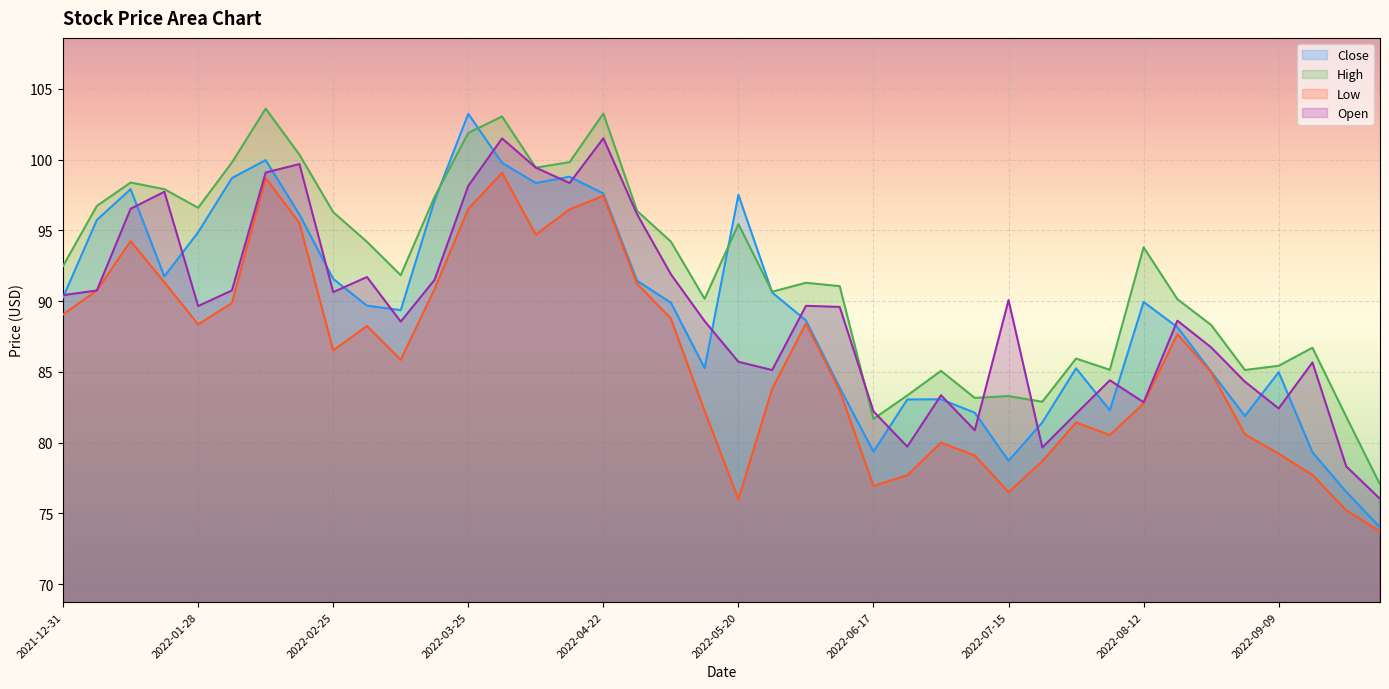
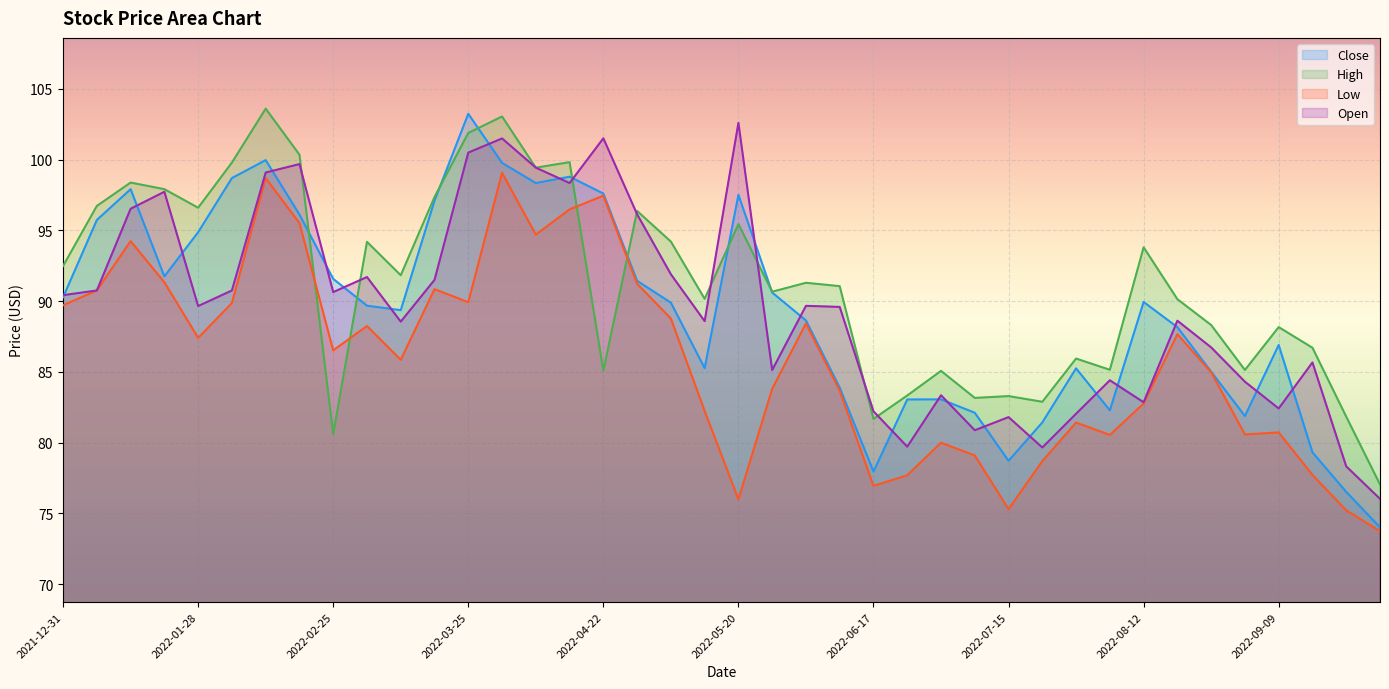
  {
    "Close": {
      "2022-01-28": 94.9,
      "2022-02-25": 91.6,
      "2022-03-25": 103.2,
      "2022-05-20": 97.5,
-     "2022-06-17": 79.4,
+     "2022-06-17": 78.0,
      "2022-07-15": 78.7,
      "2022-08-12": 89.9,
-     "2022-09-09": 85.0
+     "2022-09-09": 86.9
    },
    "High": {
      "2021-12-31": 92.5,
      "2022-01-28": 96.6,
-     "2022-02-25": 96.3,
+     "2022-02-25": 80.6,
      "2022-03-25": 101.9,
-     "2022-04-22": 103.3,
+     "2022-04-22": 85.1,
      "2022-05-20": 95.4,
      "2022-06-17": 81.7,
      "2022-07-15": 83.3,
      "2022-08-12": 93.8,
-     "2022-09-09": 85.4
+     "2022-09-09": 88.2
    },
    "Low": {
-     "2021-12-31": 89.1,
-     "2022-01-28": 88.4,
+     "2021-12-31": 89.7,
+     "2022-01-28": 87.4,
      "2022-02-25": 86.5,
-     "2022-03-25": 96.5,
+     "2022-03-25": 89.9,
      "2022-05-20": 76.0,
      "2022-06-17": 76.9,
-     "2022-07-15": 76.5,
-     "2022-09-09": 79.2
+     "2022-07-15": 75.3,
+     "2022-09-09": 80.7
    },
    "Open": {
      "2022-01-28": 89.7,
      "2022-02-25": 90.6,
-     "2022-03-25": 98.1,
+     "2022-03-25": 100.5,
      "2022-04-22": 101.5,
-     "2022-05-20": 85.7,
+     "2022-05-20": 102.6,
      "2022-06-17": 82.2,
-     "2022-07-15": 90.1,
+     "2022-07-15": 81.8,
      "2022-09-09": 82.4
    }
  }
